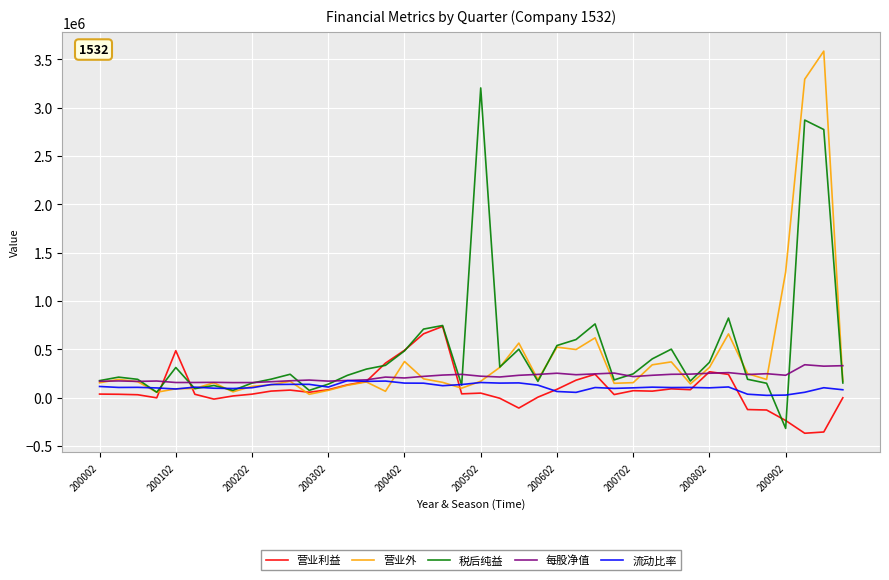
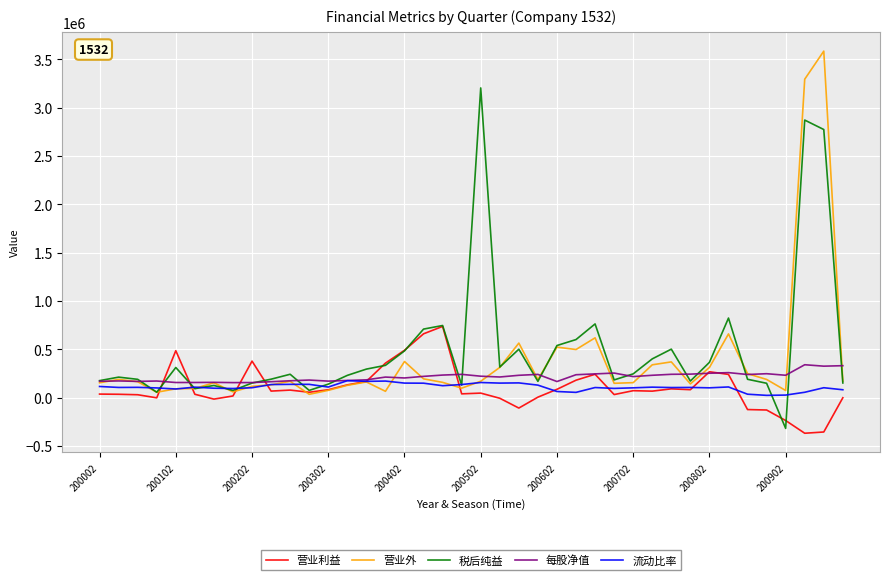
  {
    "营业利益": {
      "200002": 0,
      "200102": 500000,
-     "200202": 0,
+     "200202": 400000,
      "200502": 0,
      "200702": 100000,
      "200902": -200000
    },
    "营业外": {
      "200402": 400000,
      "200702": 200000,
      "200802": 300000,
-     "200902": 1300000
+     "200902": 100000
    },
    "税后纯益": {
      "200102": 300000,
      "200302": 100000,
      "200502": 3200000,
      "200702": 200000,
      "200802": 400000,
      "200902": -300000
    },
    "每股净值": {
      "200102": 200000,
      "200302": 200000,
      "200402": 200000,
      "200502": 200000,
-     "200602": 300000,
+     "200602": 200000,
      "200702": 200000,
      "200902": 200000
    },
    "流动比率": {
      "200002": 100000,
      "200302": 100000,
      "200402": 200000,
      "200702": 100000,
      "200802": 100000,
      "200902": 0
    }
  }
